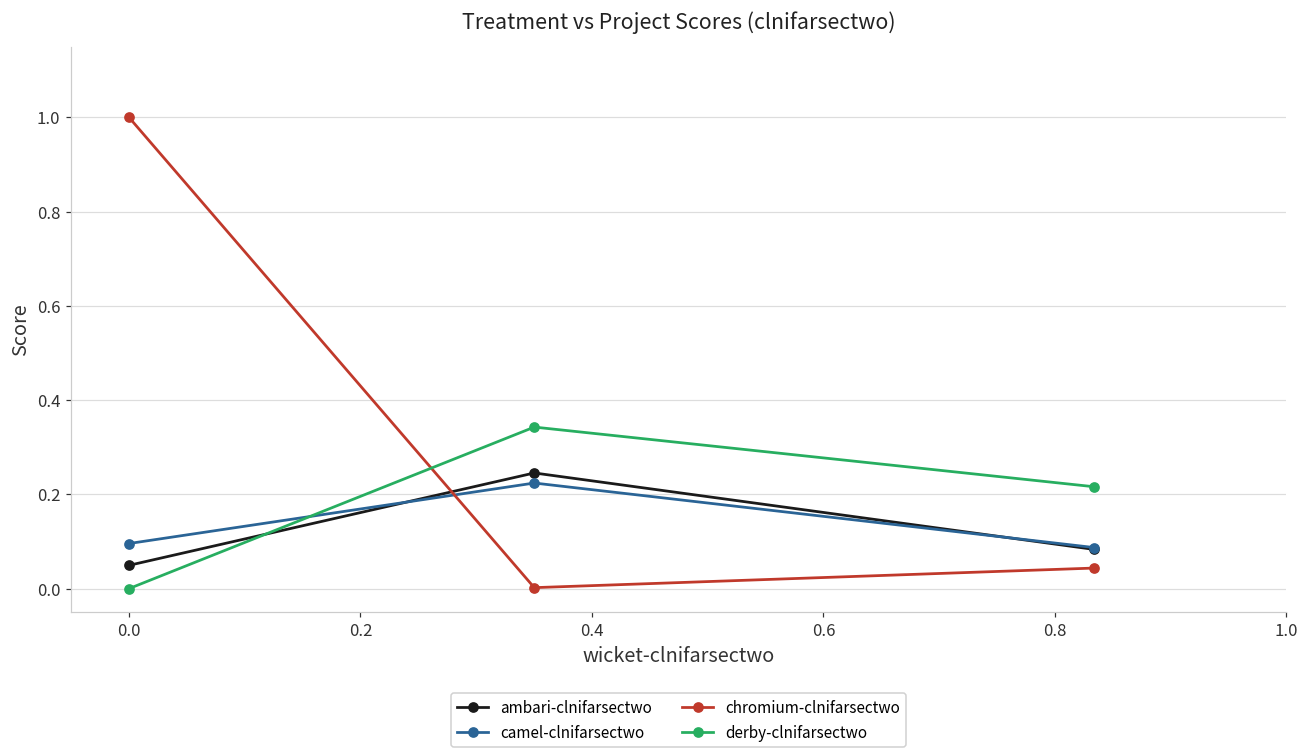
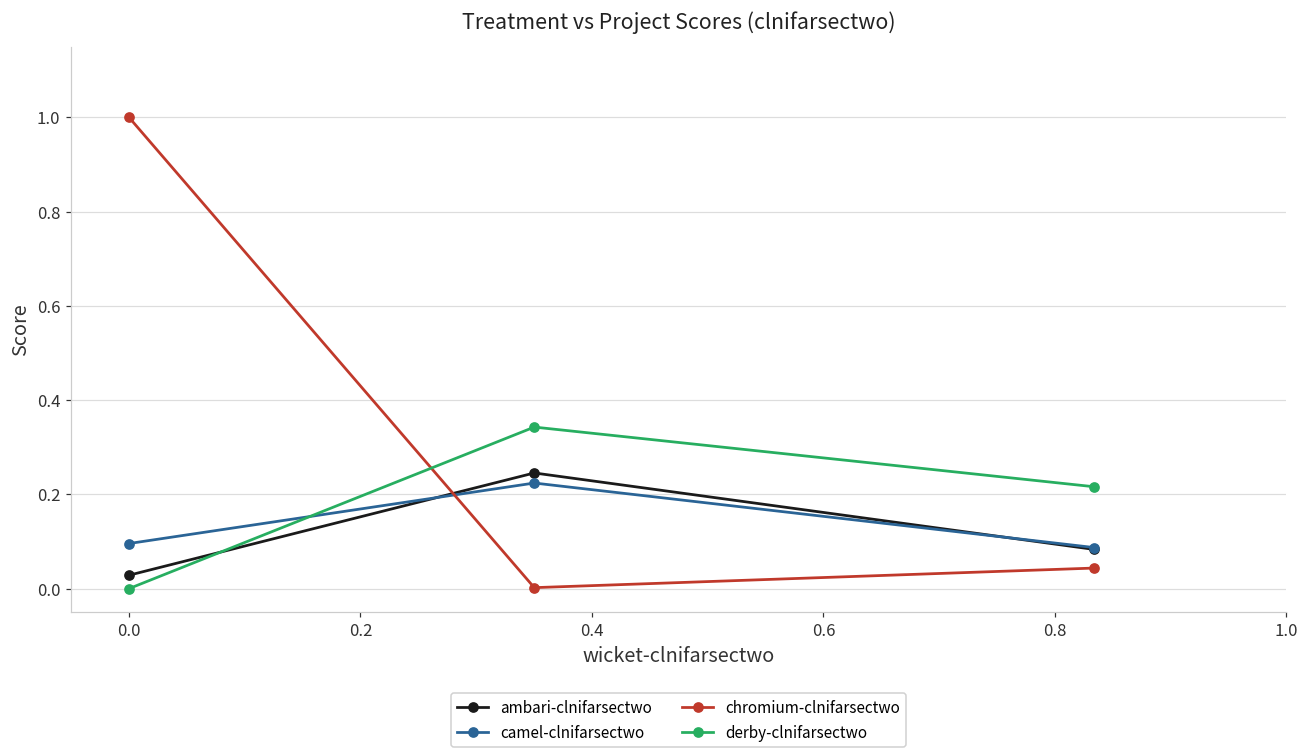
  {
    "ambari-clnifarsectwo": {
-     "0.0": 0.05
+     "0.0": 0.03
    },
    "camel-clnifarsectwo": {
      "0.0": 0.10
    },
    "chromium-clnifarsectwo": {
      "0.0": 1.00
    },
    "derby-clnifarsectwo": {
      "0.0": 0.00
    }
  }
